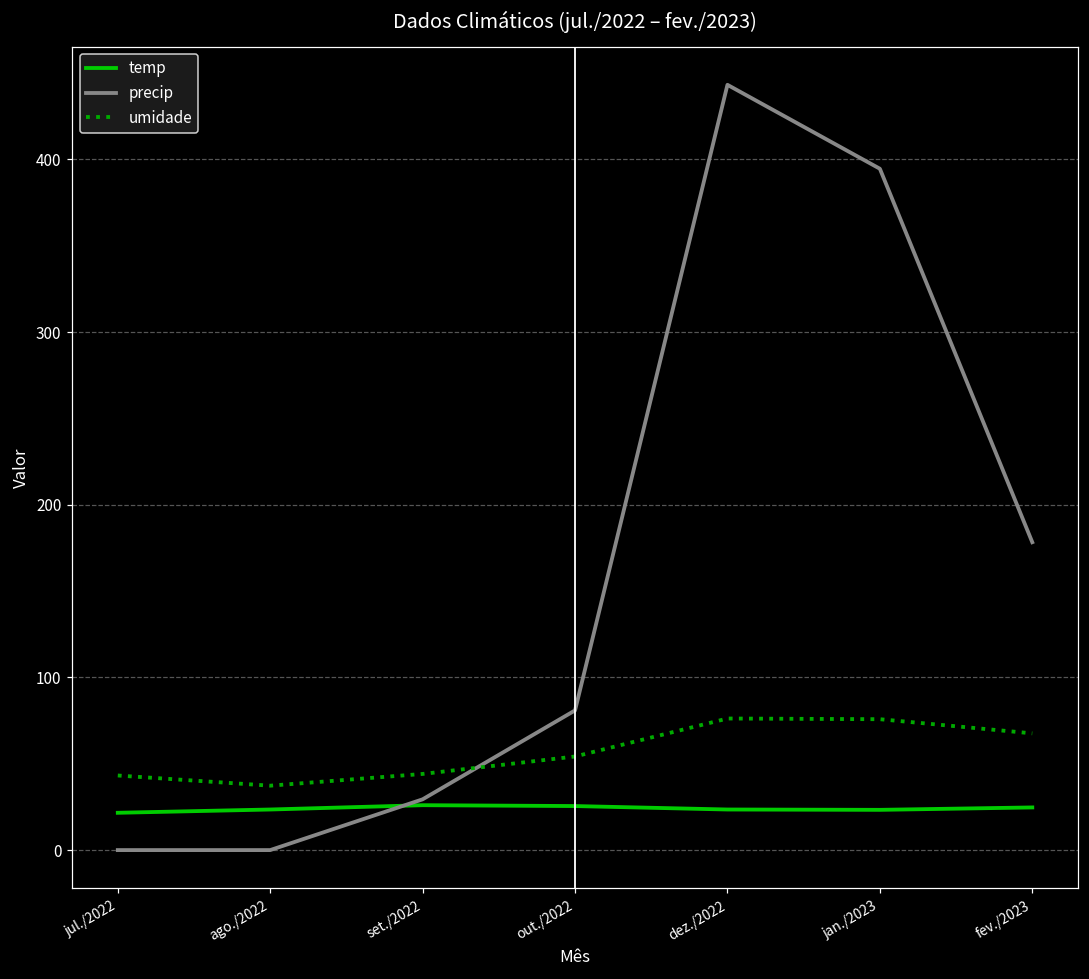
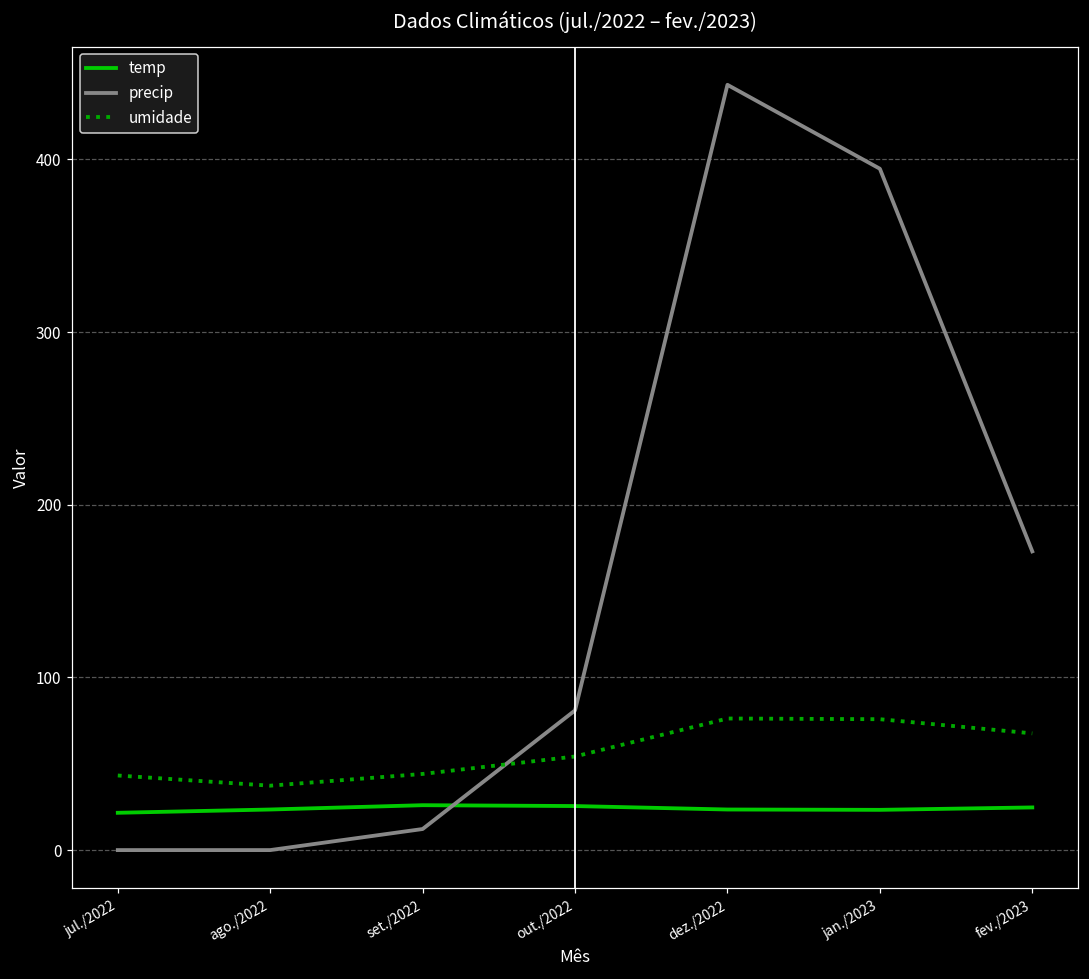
  {
    "precip": {
      "jul./2022": 0,
      "ago./2022": 0,
-     "set./2022": 29,
+     "set./2022": 12,
      "out./2022": 81,
      "dez./2022": 443,
      "jan./2023": 395,
-     "fev./2023": 178
+     "fev./2023": 173
    }
  }
